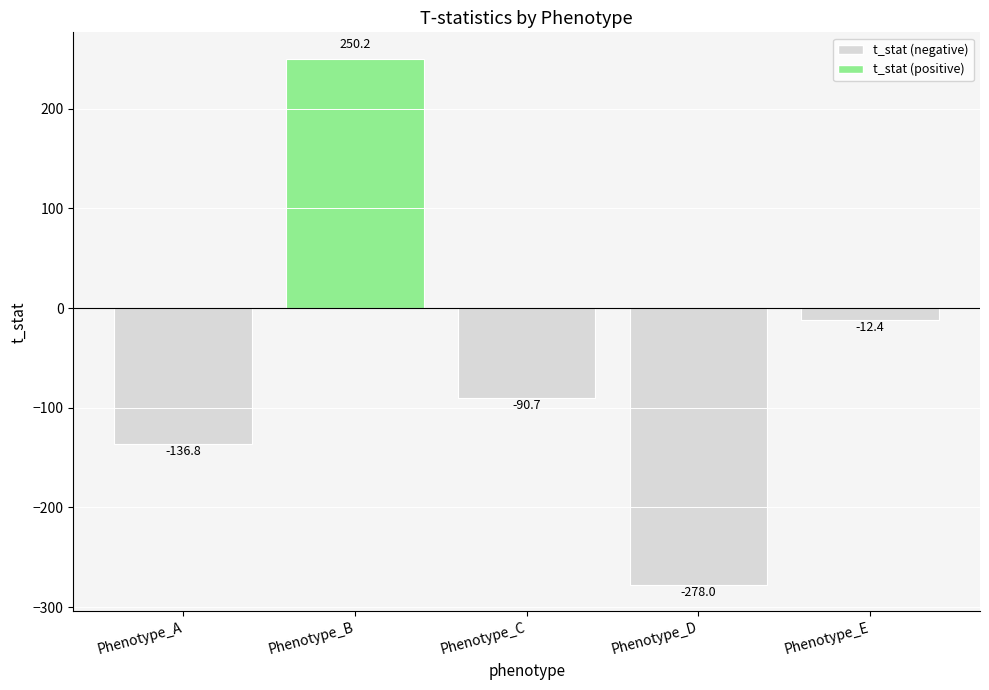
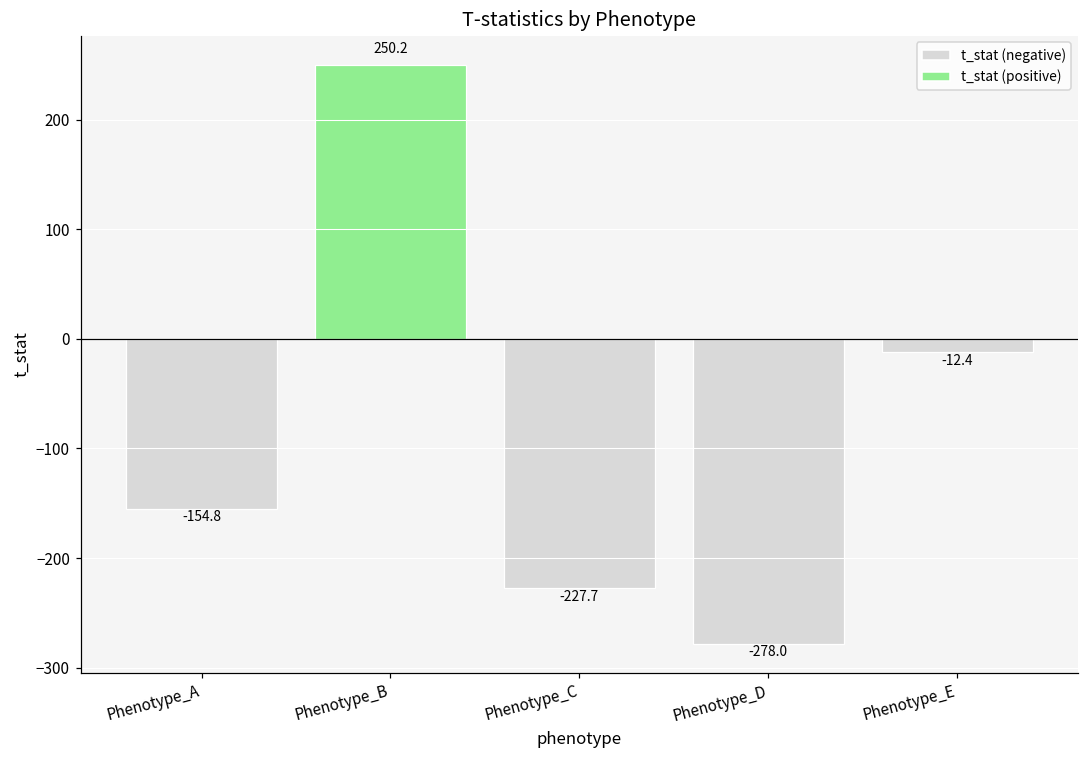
  {
-   "Phenotype_A": -136.8,
+   "Phenotype_A": -154.8,
    "Phenotype_B": 250.2,
-   "Phenotype_C": -90.7,
+   "Phenotype_C": -227.7,
    "Phenotype_D": -278.0,
    "Phenotype_E": -12.4
  }
